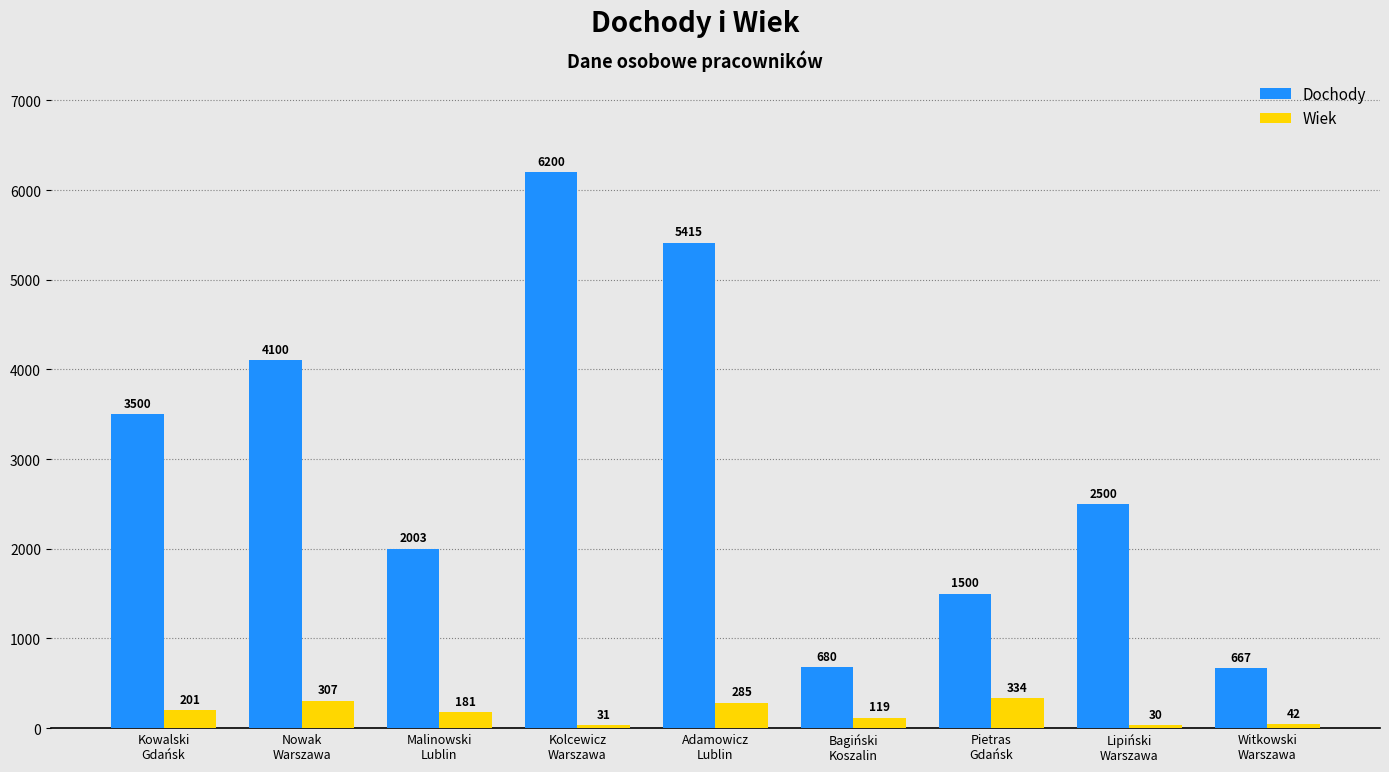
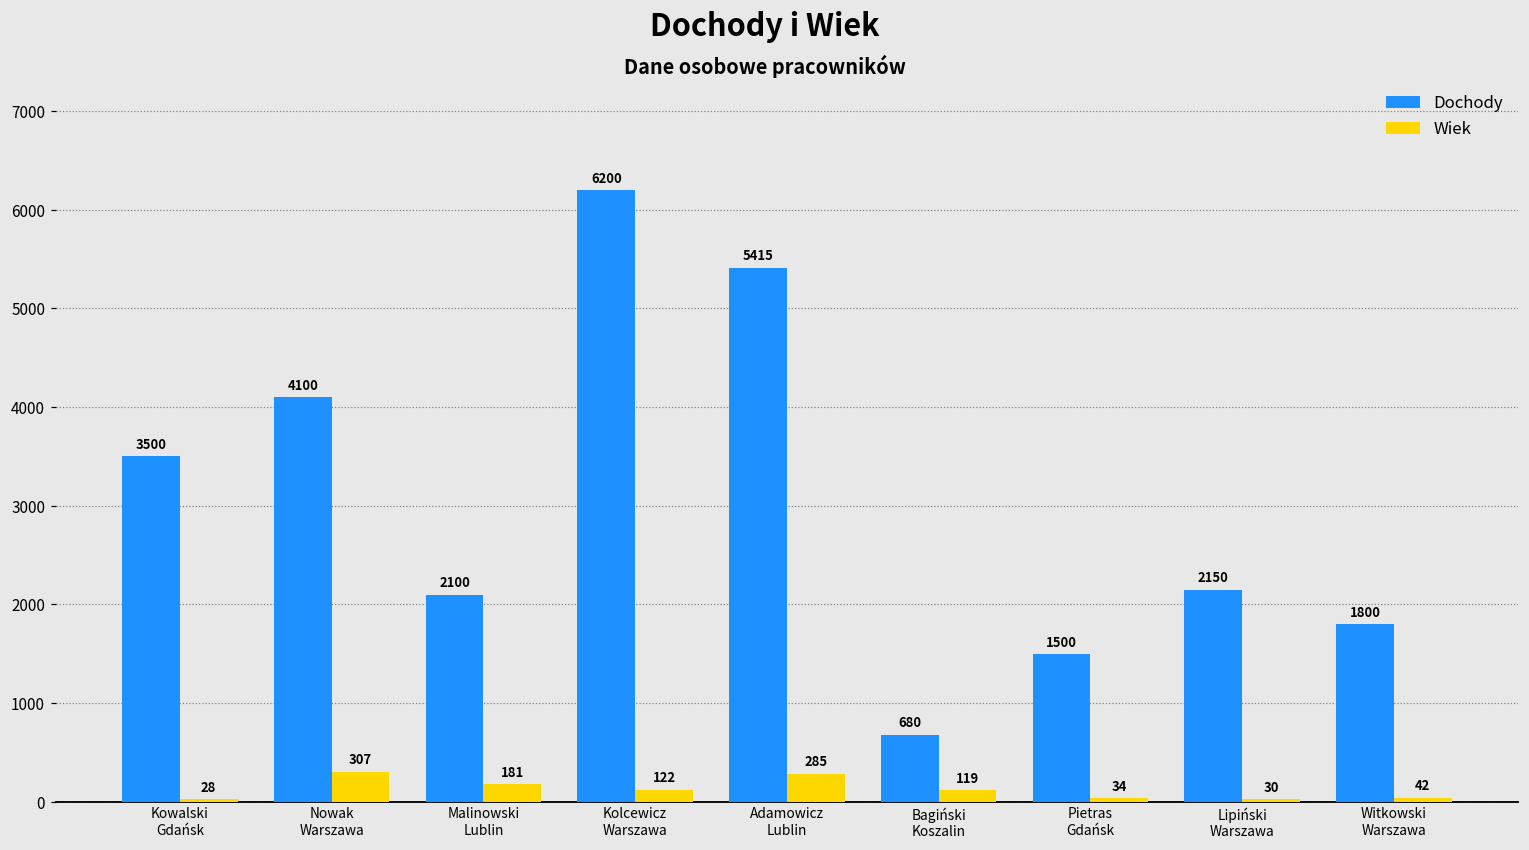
  {
    "Dochody": {
      "Kowalski Gdańsk": 3500,
      "Nowak Warszawa": 4100,
-     "Malinowski Lublin": 2003,
+     "Malinowski Lublin": 2100,
      "Kolcewicz Warszawa": 6200,
      "Adamowicz Lublin": 5415,
      "Bagiński Koszalin": 680,
      "Pietras Gdańsk": 1500,
-     "Lipiński Warszawa": 2500,
-     "Witkowski Warszawa": 667
+     "Lipiński Warszawa": 2150,
+     "Witkowski Warszawa": 1800
    },
    "Wiek": {
-     "Kowalski Gdańsk": 201,
+     "Kowalski Gdańsk": 28,
      "Nowak Warszawa": 307,
      "Malinowski Lublin": 181,
-     "Kolcewicz Warszawa": 31,
+     "Kolcewicz Warszawa": 122,
      "Adamowicz Lublin": 285,
      "Bagiński Koszalin": 119,
-     "Pietras Gdańsk": 334,
+     "Pietras Gdańsk": 34,
      "Lipiński Warszawa": 30,
      "Witkowski Warszawa": 42
    }
  }
